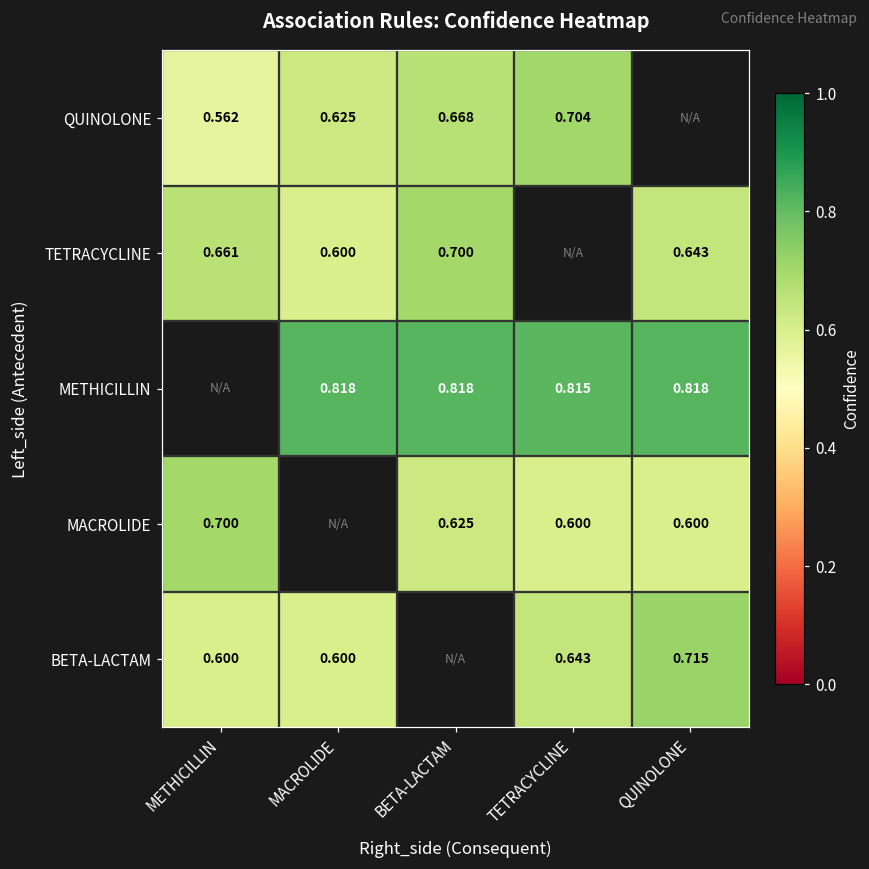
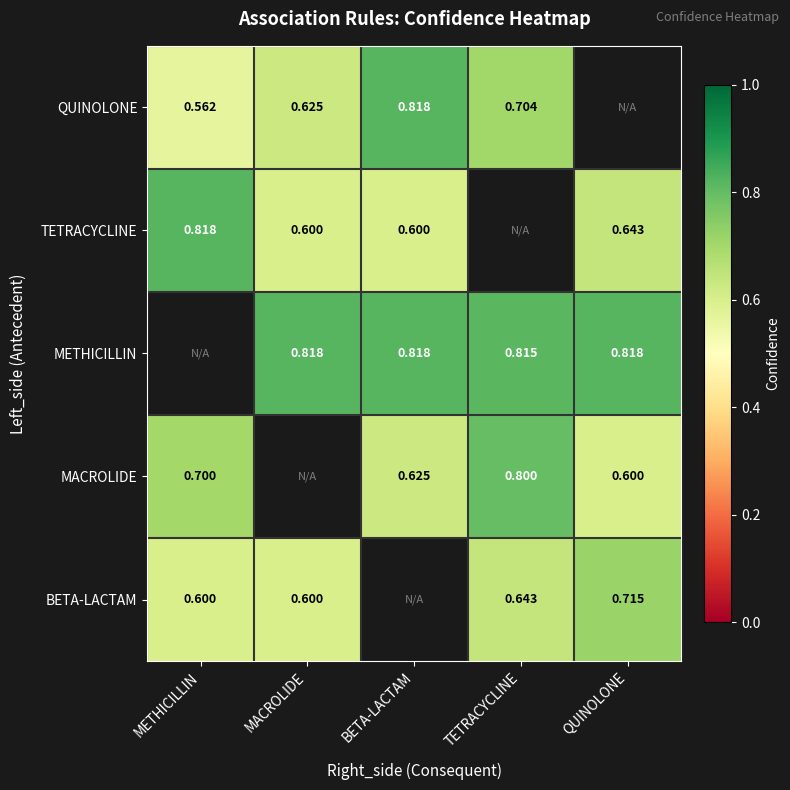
  {
    "QUINOLONE": {
      "METHICILLIN": 0.562,
      "MACROLIDE": 0.625,
-     "BETA-LACTAM": 0.668,
+     "BETA-LACTAM": 0.818,
      "TETRACYCLINE": 0.704
    },
    "TETRACYCLINE": {
-     "METHICILLIN": 0.661,
+     "METHICILLIN": 0.818,
      "MACROLIDE": 0.600,
-     "BETA-LACTAM": 0.700,
+     "BETA-LACTAM": 0.600,
      "QUINOLONE": 0.643
    },
    "METHICILLIN": {
      "MACROLIDE": 0.818,
      "BETA-LACTAM": 0.818,
      "TETRACYCLINE": 0.815,
      "QUINOLONE": 0.818
    },
    "MACROLIDE": {
      "METHICILLIN": 0.700,
      "BETA-LACTAM": 0.625,
-     "TETRACYCLINE": 0.600,
+     "TETRACYCLINE": 0.800,
      "QUINOLONE": 0.600
    },
    "BETA-LACTAM": {
      "METHICILLIN": 0.600,
      "MACROLIDE": 0.600,
      "TETRACYCLINE": 0.643,
      "QUINOLONE": 0.715
    }
  }
